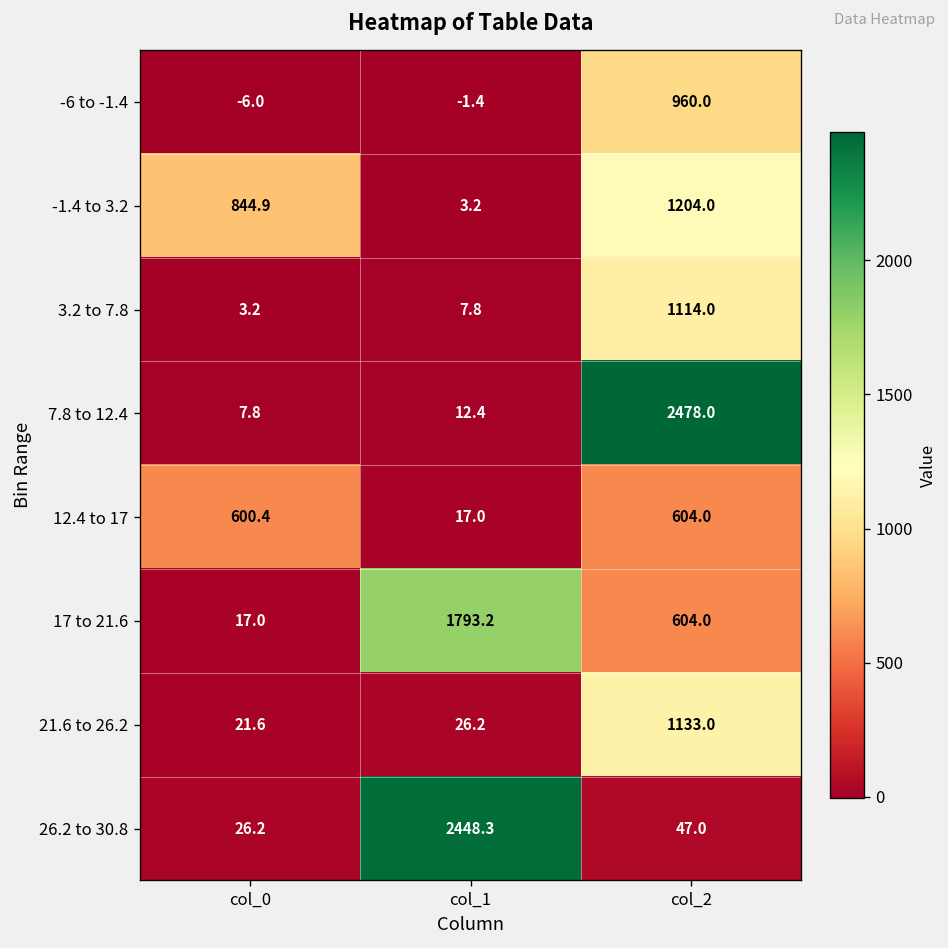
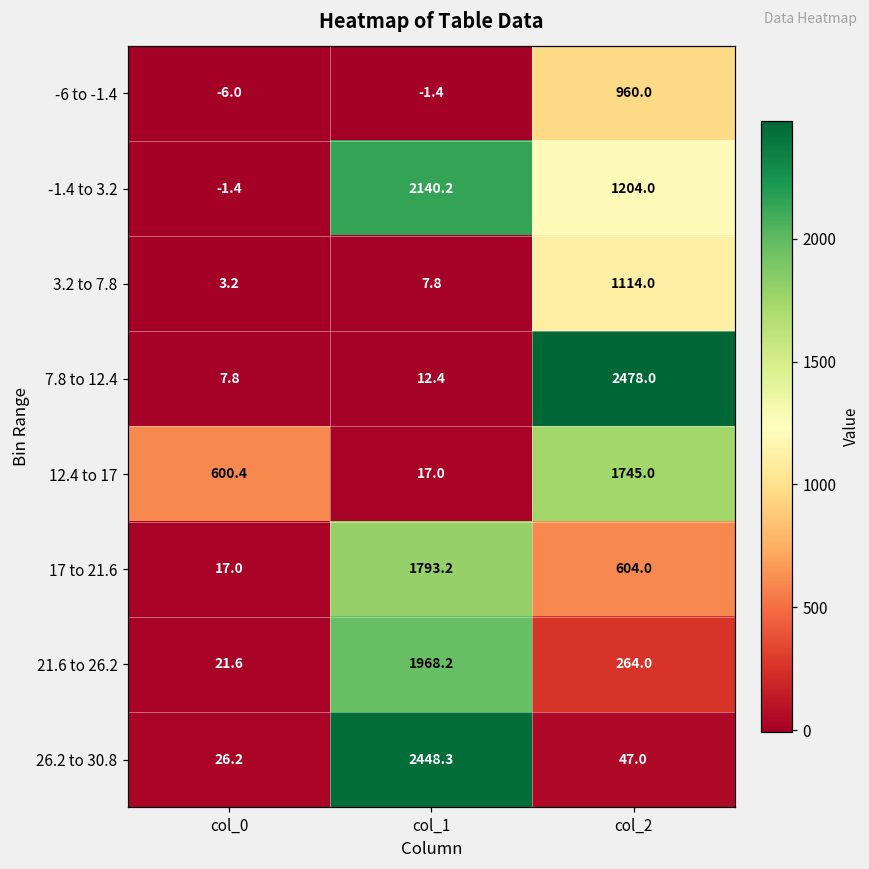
  {
    "-6 to -1.4": {
      "col_0": -6.0,
      "col_1": -1.4,
      "col_2": 960.0
    },
    "-1.4 to 3.2": {
-     "col_0": 844.9,
-     "col_1": 3.2,
+     "col_0": -1.4,
+     "col_1": 2140.2,
      "col_2": 1204.0
    },
    "3.2 to 7.8": {
      "col_0": 3.2,
      "col_1": 7.8,
      "col_2": 1114.0
    },
    "7.8 to 12.4": {
      "col_0": 7.8,
      "col_1": 12.4,
      "col_2": 2478.0
    },
    "12.4 to 17": {
      "col_0": 600.4,
      "col_1": 17.0,
-     "col_2": 604.0
+     "col_2": 1745.0
    },
    "17 to 21.6": {
      "col_0": 17.0,
      "col_1": 1793.2,
      "col_2": 604.0
    },
    "21.6 to 26.2": {
      "col_0": 21.6,
-     "col_1": 26.2,
-     "col_2": 1133.0
+     "col_1": 1968.2,
+     "col_2": 264.0
    },
    "26.2 to 30.8": {
      "col_0": 26.2,
      "col_1": 2448.3,
      "col_2": 47.0
    }
  }
